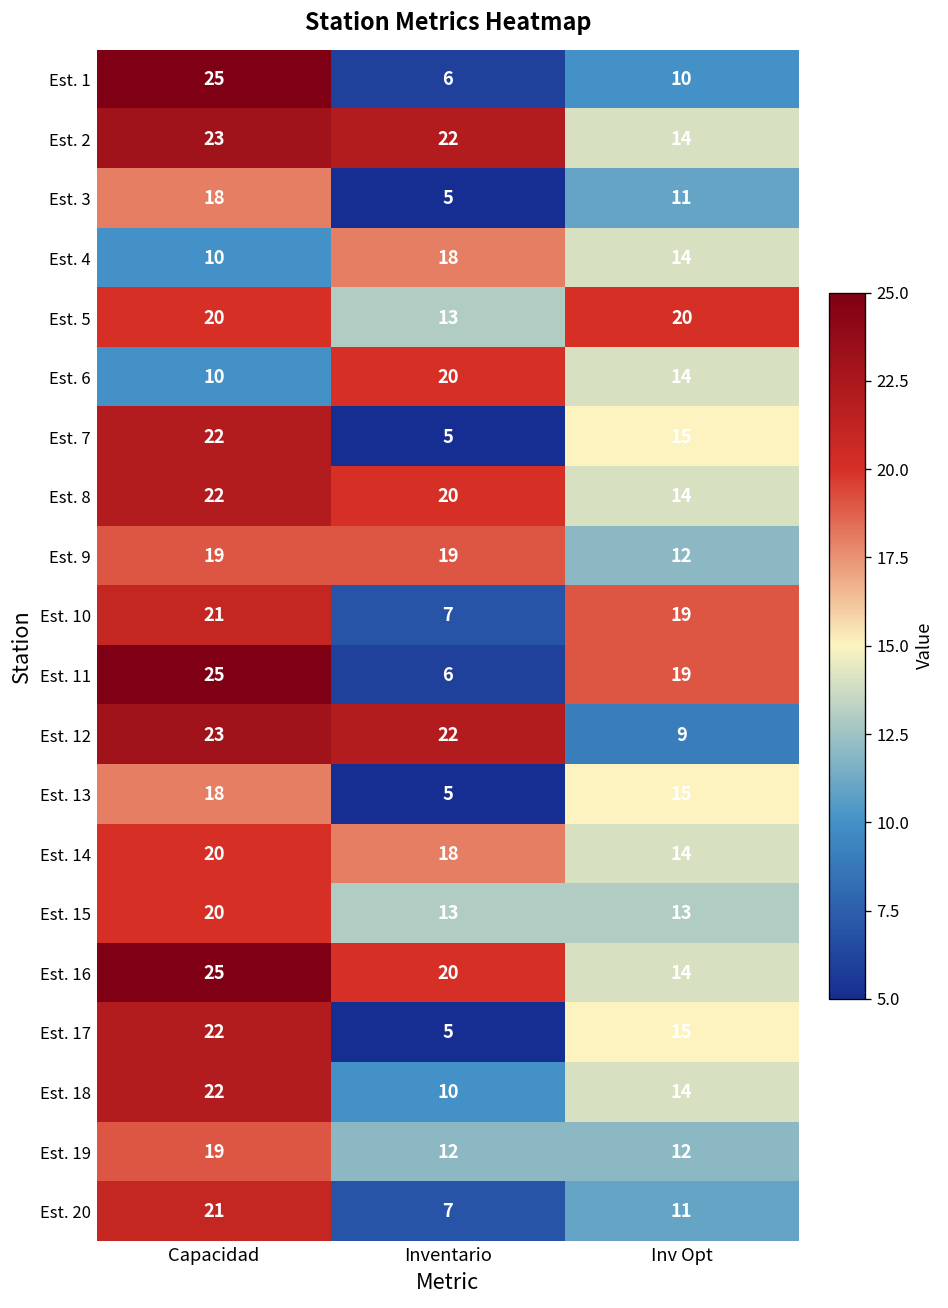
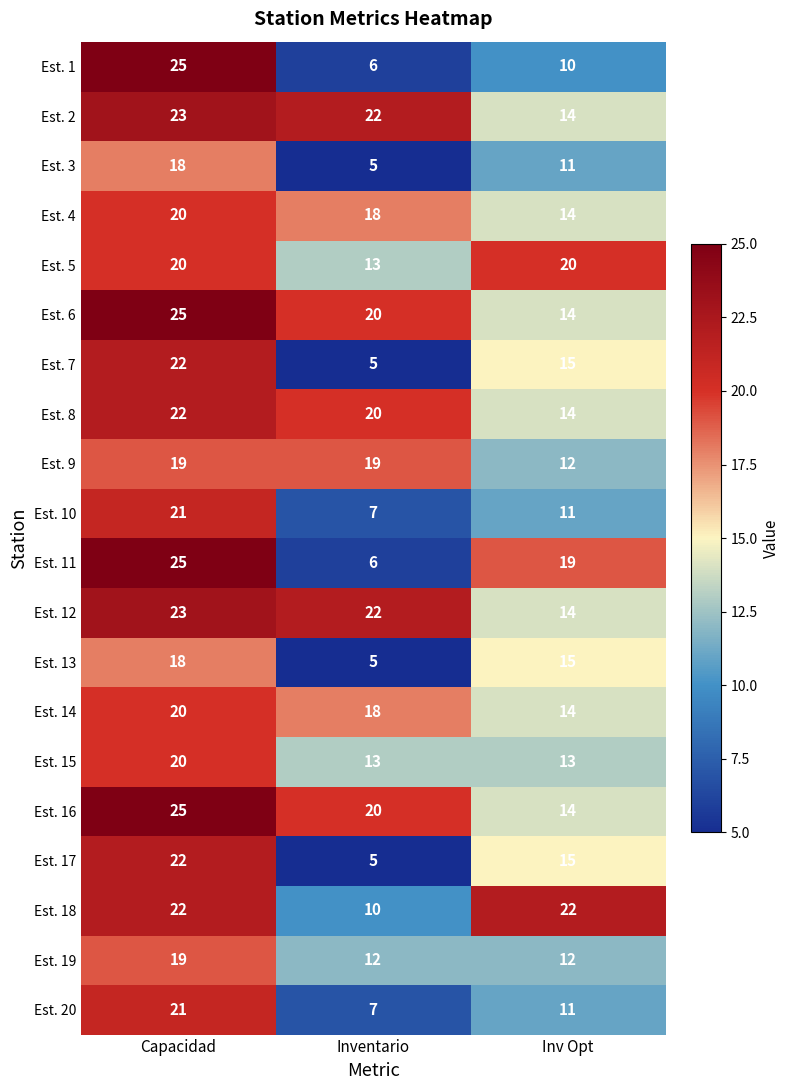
  {
    "Est. 1": {
      "Capacidad": 25,
      "Inventario": 6,
      "Inv Opt": 10
    },
    "Est. 2": {
      "Capacidad": 23,
      "Inventario": 22,
      "Inv Opt": 14
    },
    "Est. 3": {
      "Capacidad": 18,
      "Inventario": 5,
      "Inv Opt": 11
    },
    "Est. 4": {
-     "Capacidad": 10,
+     "Capacidad": 20,
      "Inventario": 18,
      "Inv Opt": 14
    },
    "Est. 5": {
      "Capacidad": 20,
      "Inventario": 13,
      "Inv Opt": 20
    },
    "Est. 6": {
-     "Capacidad": 10,
+     "Capacidad": 25,
      "Inventario": 20,
      "Inv Opt": 14
    },
    "Est. 7": {
      "Capacidad": 22,
      "Inventario": 5,
      "Inv Opt": 15
    },
    "Est. 8": {
      "Capacidad": 22,
      "Inventario": 20,
      "Inv Opt": 14
    },
    "Est. 9": {
      "Capacidad": 19,
      "Inventario": 19,
      "Inv Opt": 12
    },
    "Est. 10": {
      "Capacidad": 21,
      "Inventario": 7,
-     "Inv Opt": 19
+     "Inv Opt": 11
    },
    "Est. 11": {
      "Capacidad": 25,
      "Inventario": 6,
      "Inv Opt": 19
    },
    "Est. 12": {
      "Capacidad": 23,
      "Inventario": 22,
-     "Inv Opt": 9
+     "Inv Opt": 14
    },
    "Est. 13": {
      "Capacidad": 18,
      "Inventario": 5,
      "Inv Opt": 15
    },
    "Est. 14": {
      "Capacidad": 20,
      "Inventario": 18,
      "Inv Opt": 14
    },
    "Est. 15": {
      "Capacidad": 20,
      "Inventario": 13,
      "Inv Opt": 13
    },
    "Est. 16": {
      "Capacidad": 25,
      "Inventario": 20,
      "Inv Opt": 14
    },
    "Est. 17": {
      "Capacidad": 22,
      "Inventario": 5,
      "Inv Opt": 15
    },
    "Est. 18": {
      "Capacidad": 22,
      "Inventario": 10,
-     "Inv Opt": 14
+     "Inv Opt": 22
    },
    "Est. 19": {
      "Capacidad": 19,
      "Inventario": 12,
      "Inv Opt": 12
    },
    "Est. 20": {
      "Capacidad": 21,
      "Inventario": 7,
      "Inv Opt": 11
    }
  }
